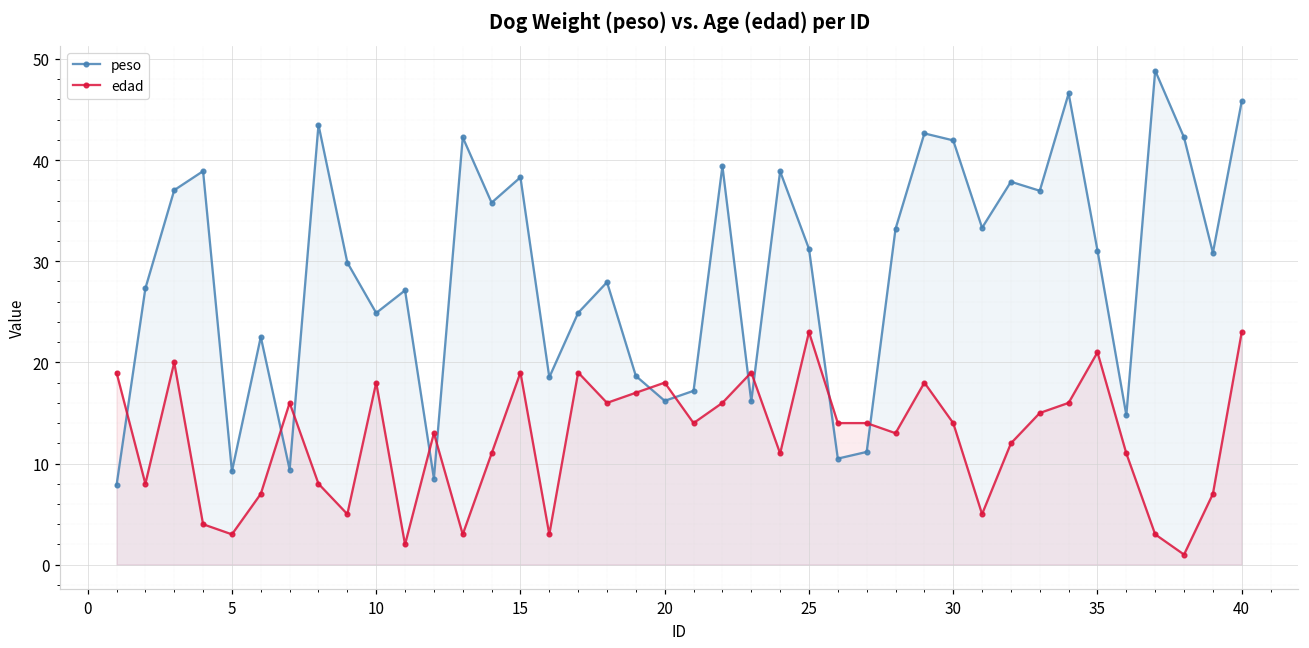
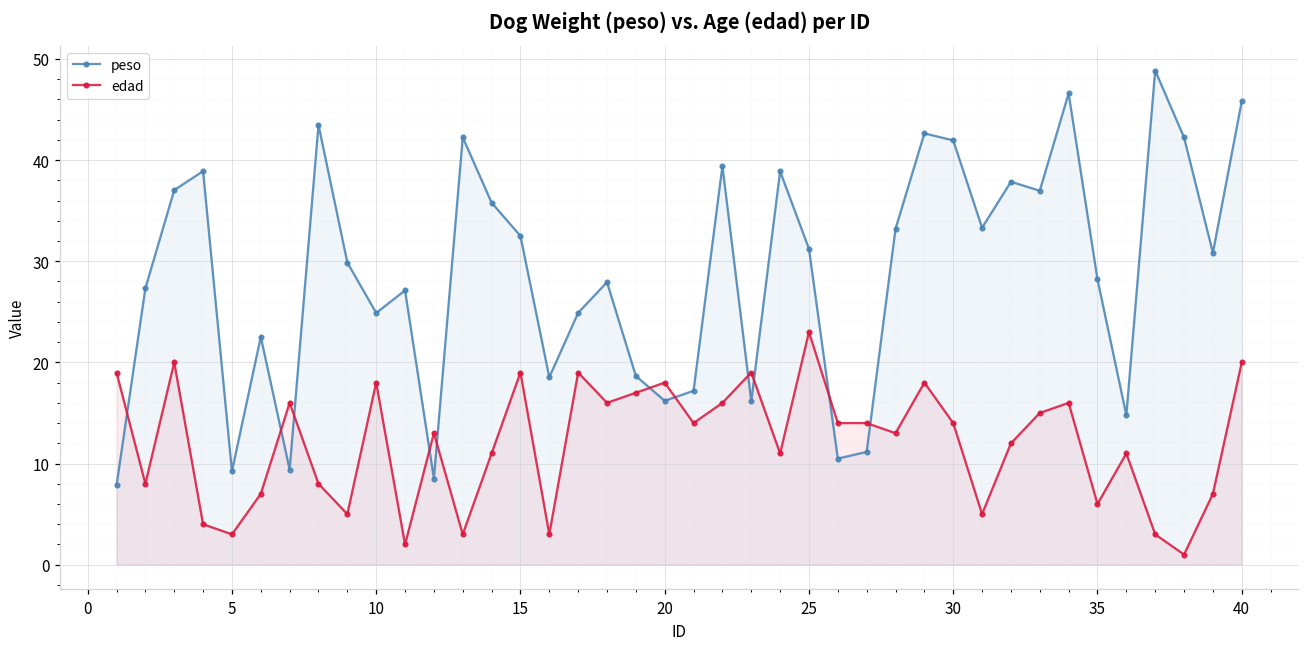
  {
    "peso": {
      "5": 9,
      "10": 25,
-     "15": 38,
+     "15": 33,
      "20": 16,
      "25": 31,
      "30": 42,
-     "35": 31,
+     "35": 28,
      "40": 46
    },
    "edad": {
      "5": 3,
      "10": 18,
      "15": 19,
      "20": 18,
      "25": 23,
      "30": 14,
-     "35": 21,
-     "40": 23
+     "35": 6,
+     "40": 20
    }
  }
